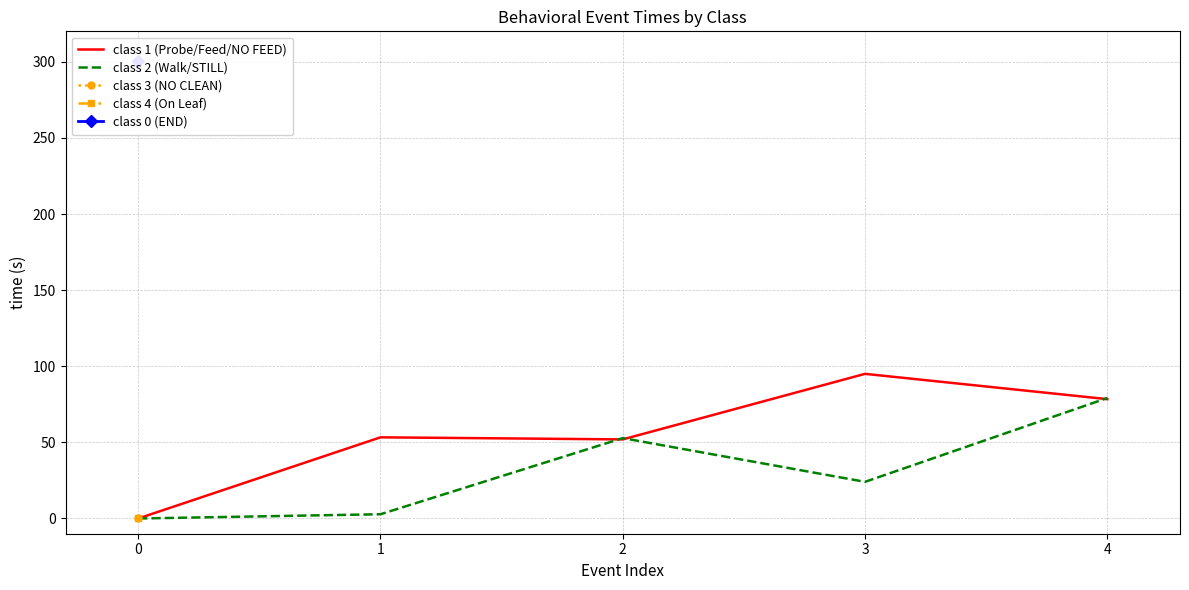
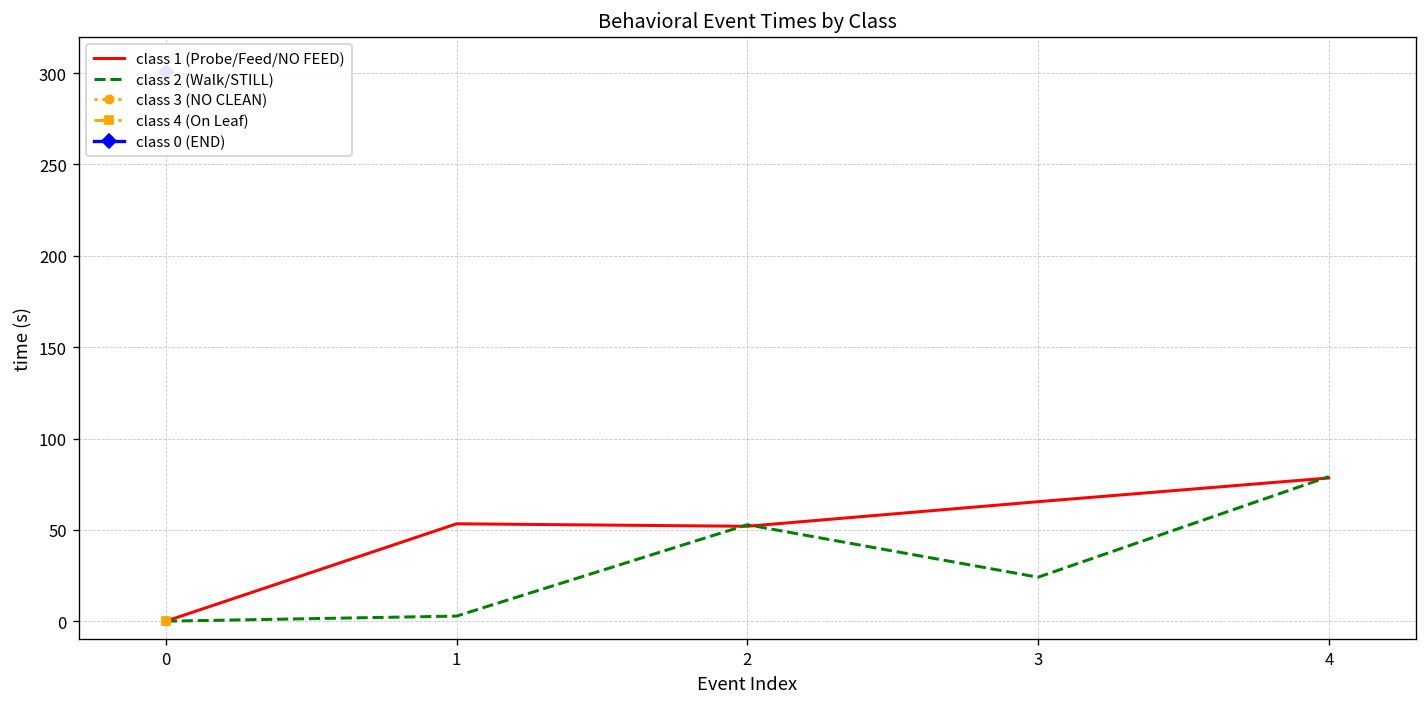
  {
    "class 1 (Probe/Feed/NO FEED)": {
      "1": 53,
-     "3": 95
+     "3": 65
    },
    "class 2 (Walk/STILL)": {
      "1": 3,
      "3": 24
    }
  }
